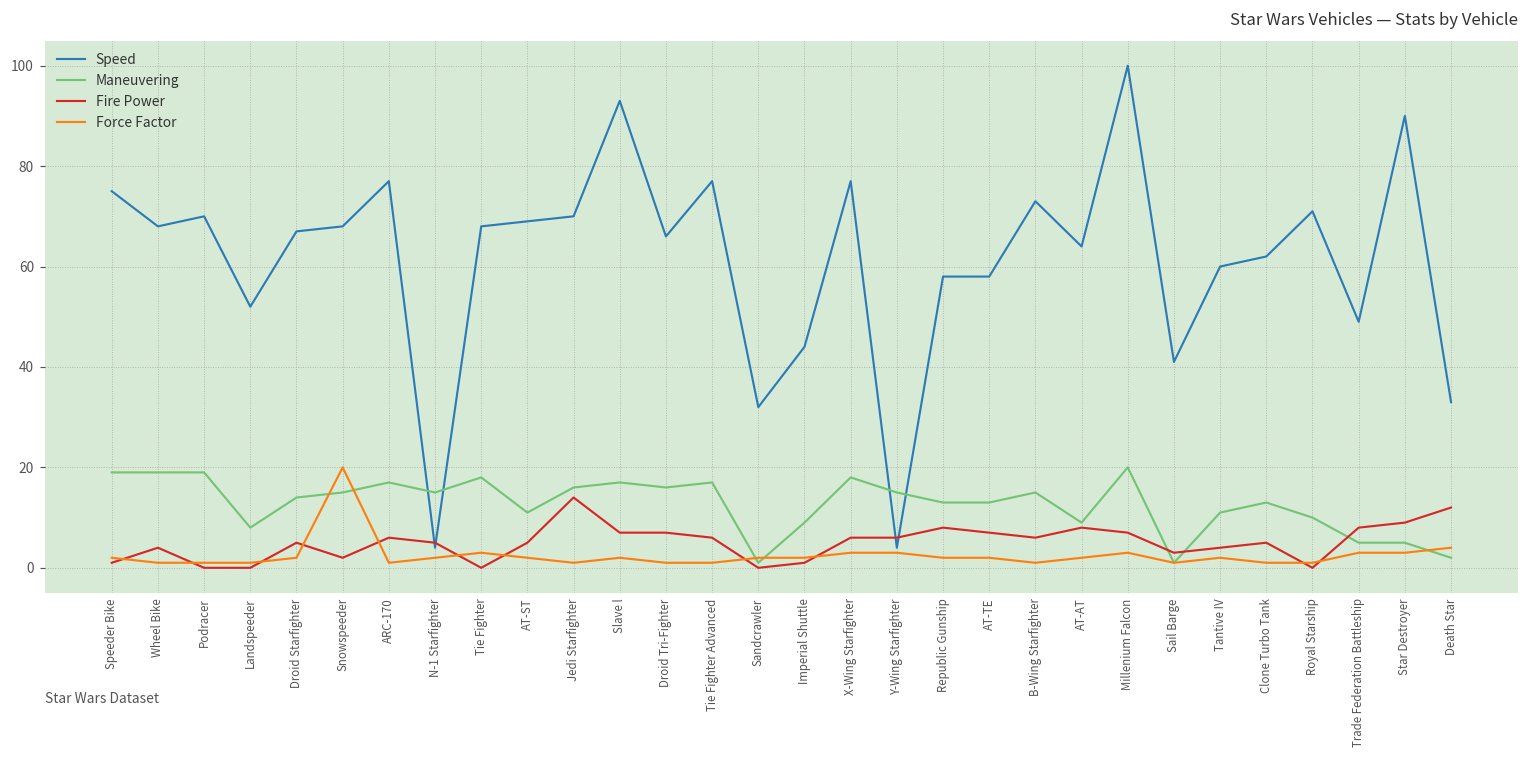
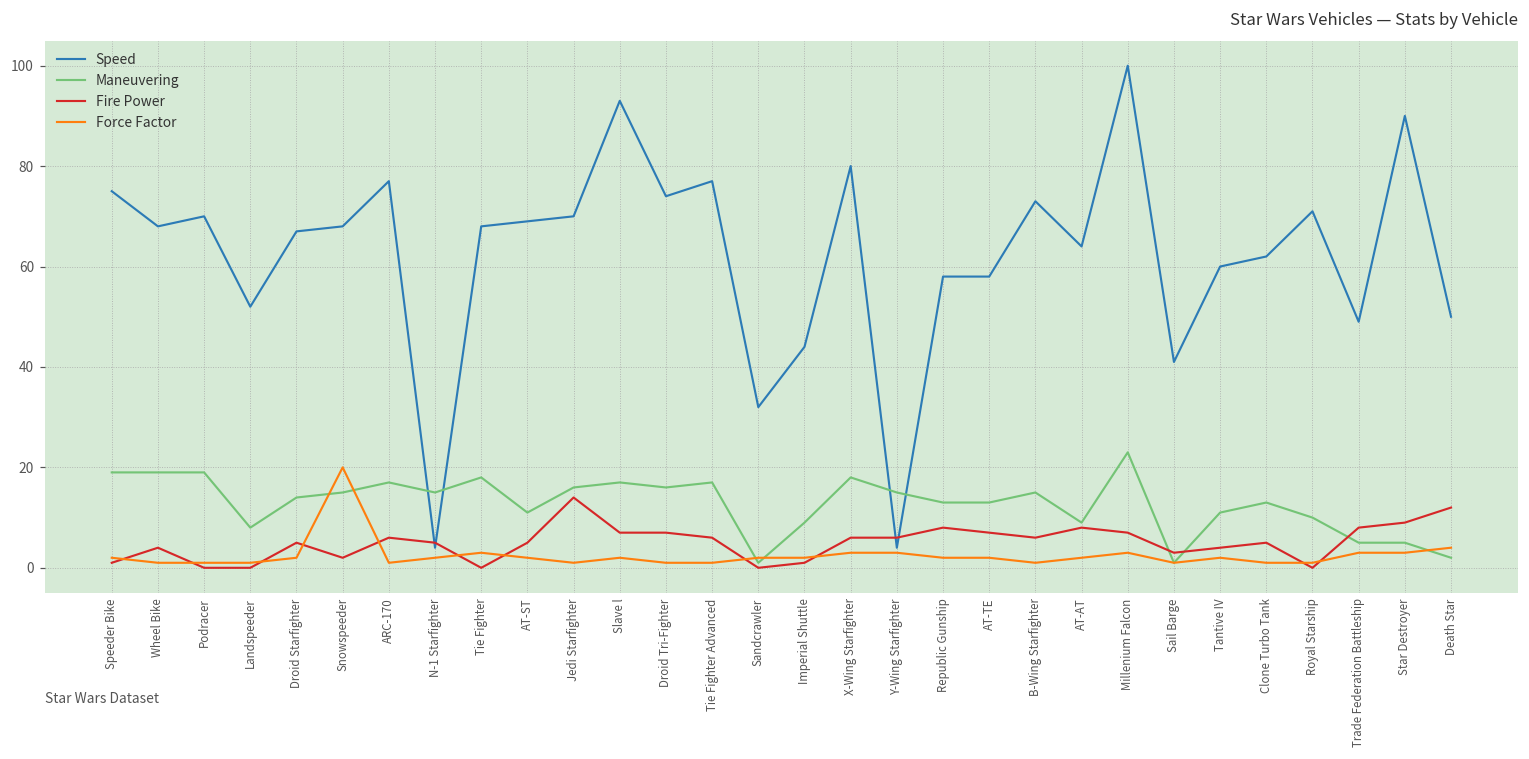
  {
    "Speed": {
      "Speeder Bike": 75,
      "Wheel Bike": 68,
      "Podracer": 70,
      "Landspeeder": 52,
      "Droid Starfighter": 67,
      "Snowspeeder": 68,
      "ARC-170": 77,
      "N-1 Starfighter": 4,
      "Tie Fighter": 68,
      "AT-ST": 69,
      "Jedi Starfighter": 70,
      "Slave l": 93,
-     "Droid Tri-Fighter": 66,
+     "Droid Tri-Fighter": 74,
      "Tie Fighter Advanced": 77,
      "Sandcrawler": 32,
      "Imperial Shuttle": 44,
-     "X-Wing Starfighter": 77,
+     "X-Wing Starfighter": 80,
      "Y-Wing Starfighter": 4,
      "Republic Gunship": 58,
      "AT-TE": 58,
      "B-Wing Starfighter": 73,
      "AT-AT": 64,
      "Millenium Falcon": 100,
      "Sail Barge": 41,
      "Tantive IV": 60,
      "Clone Turbo Tank": 62,
      "Royal Starship": 71,
      "Trade Federation Battleship": 49,
      "Star Destroyer": 90,
-     "Death Star": 33
+     "Death Star": 50
    },
    "Maneuvering": {
      "Speeder Bike": 19,
      "Wheel Bike": 19,
      "Podracer": 19,
      "Landspeeder": 8,
      "Droid Starfighter": 14,
      "Snowspeeder": 15,
      "ARC-170": 17,
      "N-1 Starfighter": 15,
      "Tie Fighter": 18,
      "AT-ST": 11,
      "Jedi Starfighter": 16,
      "Slave l": 17,
      "Droid Tri-Fighter": 16,
      "Tie Fighter Advanced": 17,
      "Sandcrawler": 1,
      "Imperial Shuttle": 9,
      "X-Wing Starfighter": 18,
      "Y-Wing Starfighter": 15,
      "Republic Gunship": 13,
      "AT-TE": 13,
      "B-Wing Starfighter": 15,
      "AT-AT": 9,
-     "Millenium Falcon": 20,
+     "Millenium Falcon": 23,
      "Tantive IV": 11,
      "Clone Turbo Tank": 13,
      "Royal Starship": 10,
      "Trade Federation Battleship": 5,
      "Star Destroyer": 5,
      "Death Star": 2
    },
    "Fire Power": {
      "Speeder Bike": 1,
      "Wheel Bike": 4,
      "Podracer": 0,
      "Landspeeder": 0,
      "Droid Starfighter": 5,
      "Snowspeeder": 2,
      "ARC-170": 6,
      "N-1 Starfighter": 5,
      "Tie Fighter": 0,
      "AT-ST": 5,
      "Jedi Starfighter": 14,
      "Slave l": 7,
      "Droid Tri-Fighter": 7,
      "Tie Fighter Advanced": 6,
      "Sandcrawler": 0,
      "Imperial Shuttle": 1,
      "X-Wing Starfighter": 6,
      "Y-Wing Starfighter": 6,
      "Republic Gunship": 8,
      "AT-TE": 7,
      "B-Wing Starfighter": 6,
      "AT-AT": 8,
      "Millenium Falcon": 7,
      "Sail Barge": 3,
      "Tantive IV": 4,
      "Clone Turbo Tank": 5,
      "Royal Starship": 0,
      "Trade Federation Battleship": 8,
      "Star Destroyer": 9,
      "Death Star": 12
    },
    "Force Factor": {
      "Speeder Bike": 2,
      "Wheel Bike": 1,
      "Podracer": 1,
      "Landspeeder": 1,
      "Droid Starfighter": 2,
      "Snowspeeder": 20,
      "ARC-170": 1,
      "N-1 Starfighter": 2,
      "Tie Fighter": 3,
      "AT-ST": 2,
      "Jedi Starfighter": 1,
      "Slave l": 2,
      "Droid Tri-Fighter": 1,
      "Tie Fighter Advanced": 1,
      "Sandcrawler": 2,
      "Imperial Shuttle": 2,
      "X-Wing Starfighter": 3,
      "Y-Wing Starfighter": 3,
      "Republic Gunship": 2,
      "AT-TE": 2,
      "B-Wing Starfighter": 1,
      "AT-AT": 2,
      "Millenium Falcon": 3,
      "Tantive IV": 2,
      "Clone Turbo Tank": 1,
      "Royal Starship": 1,
      "Trade Federation Battleship": 3,
      "Star Destroyer": 3,
      "Death Star": 4
    }
  }
